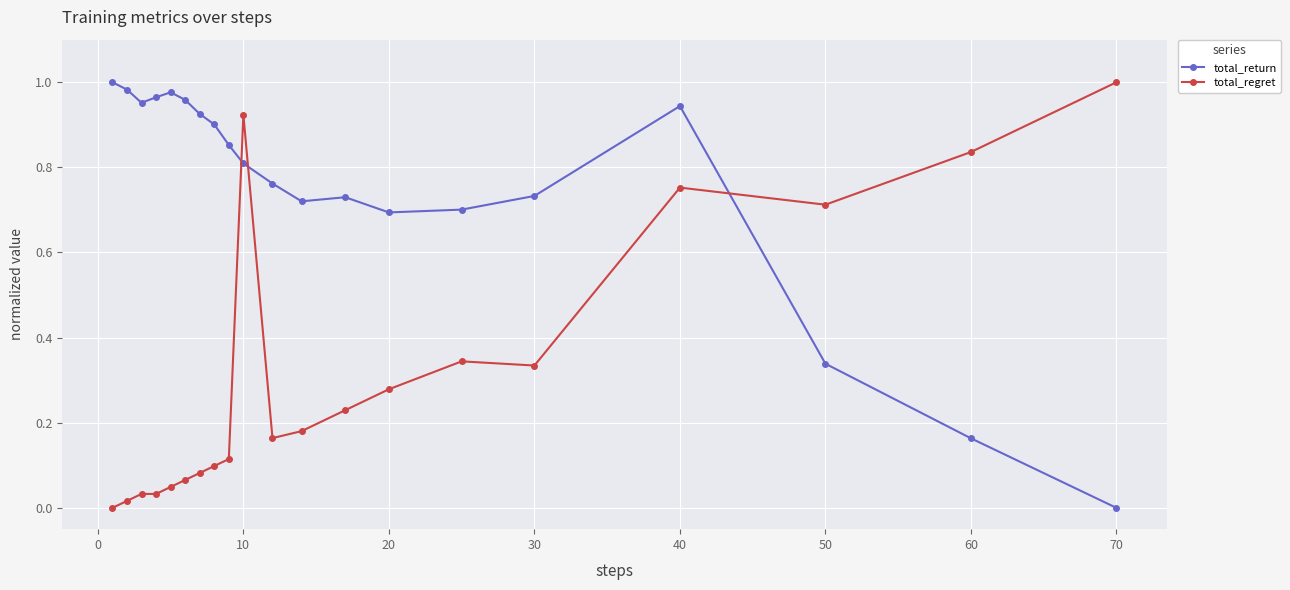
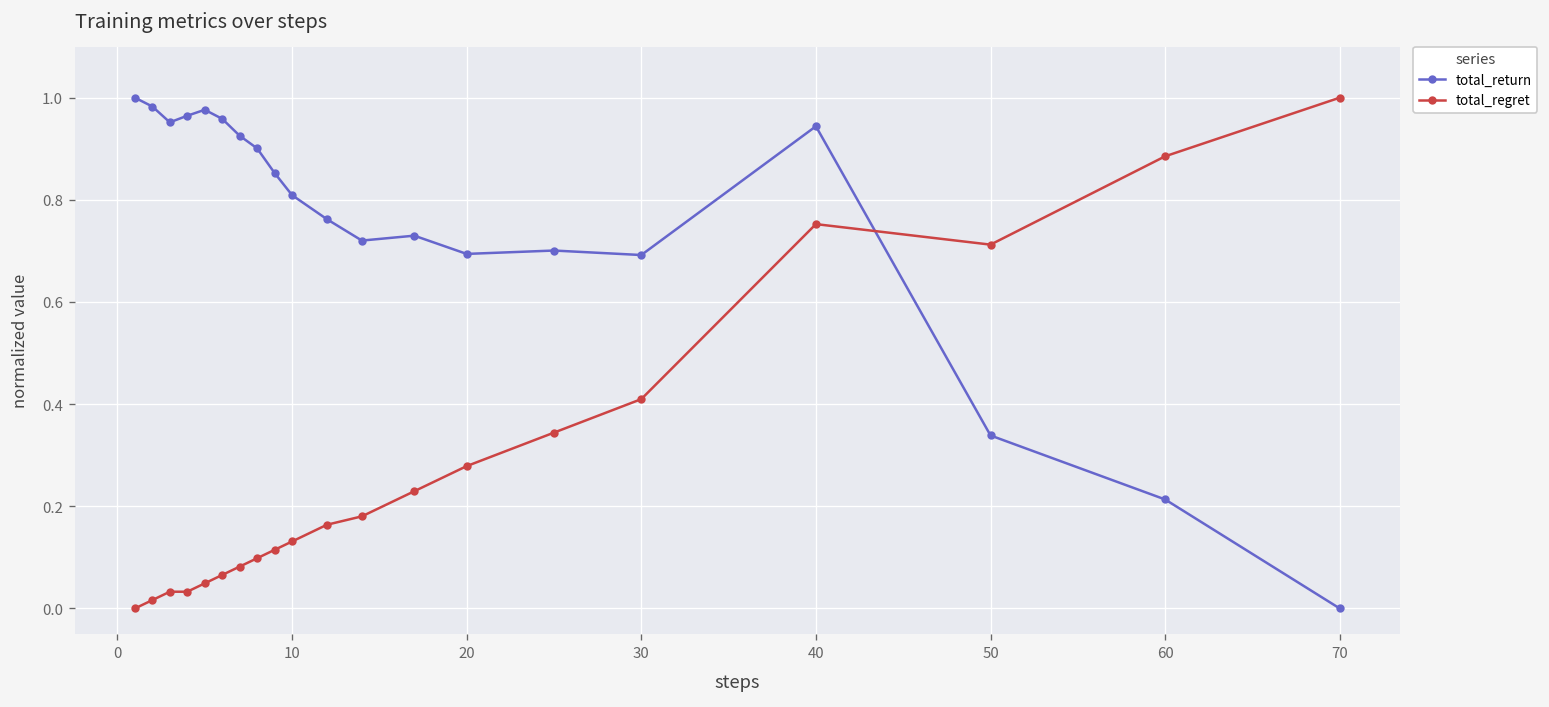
  {
    "total_return": {
      "10": 0.81,
      "20": 0.69,
-     "30": 0.73,
+     "30": 0.69,
      "40": 0.94,
      "50": 0.34,
-     "60": 0.16,
+     "60": 0.21,
      "70": 0.00
    },
    "total_regret": {
-     "10": 0.92,
+     "10": 0.13,
      "20": 0.28,
-     "30": 0.33,
+     "30": 0.41,
      "40": 0.75,
      "50": 0.71,
-     "60": 0.84,
+     "60": 0.89,
      "70": 1.00
    }
  }
